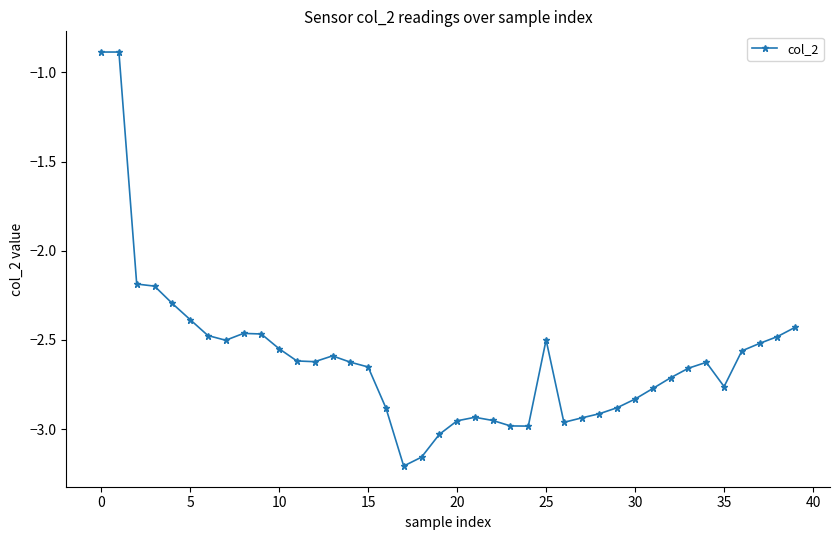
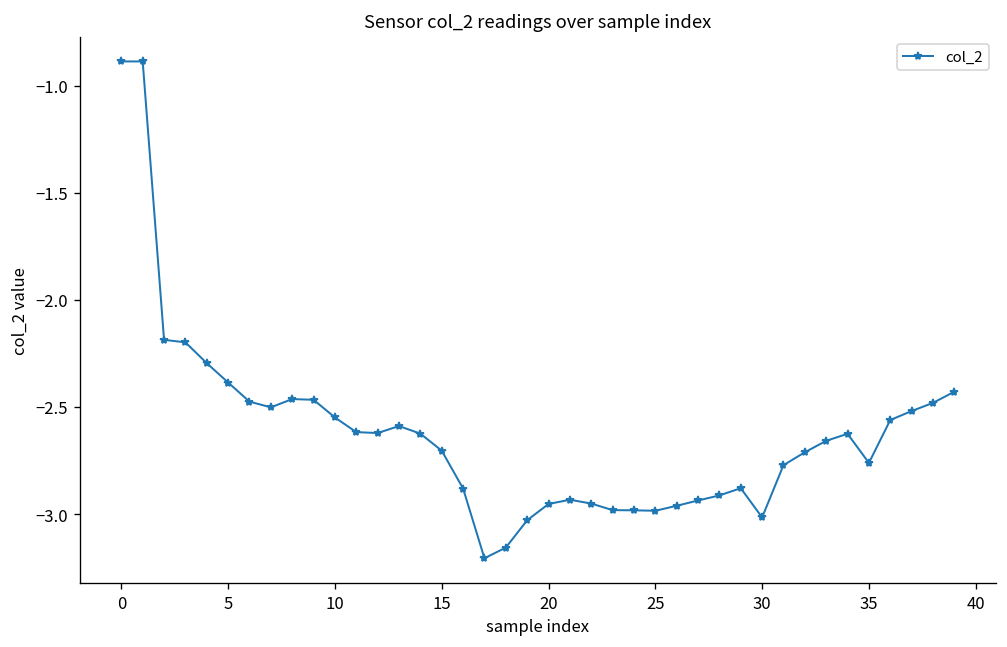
  {
    "0": -0.89,
    "5": -2.39,
    "10": -2.55,
-   "15": -2.65,
+   "15": -2.70,
    "20": -2.95,
-   "25": -2.50,
-   "30": -2.83,
+   "25": -2.98,
+   "30": -3.02,
    "35": -2.76
  }
